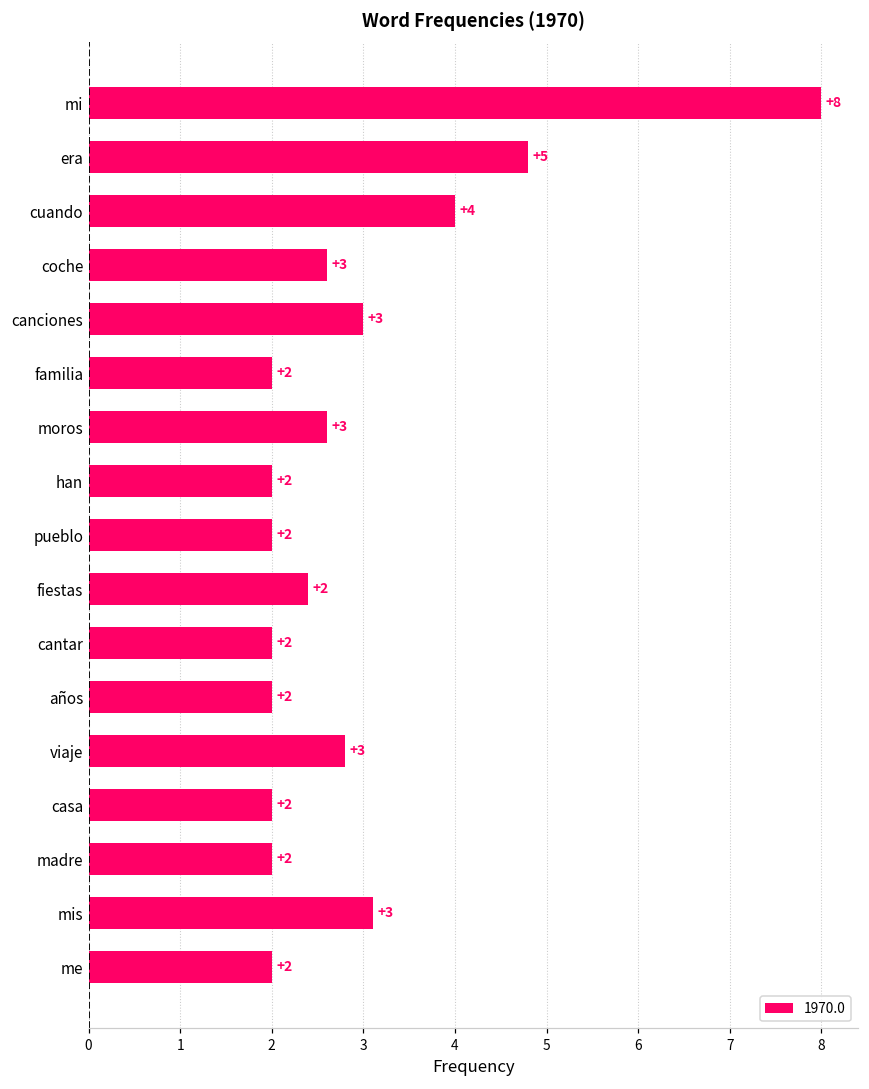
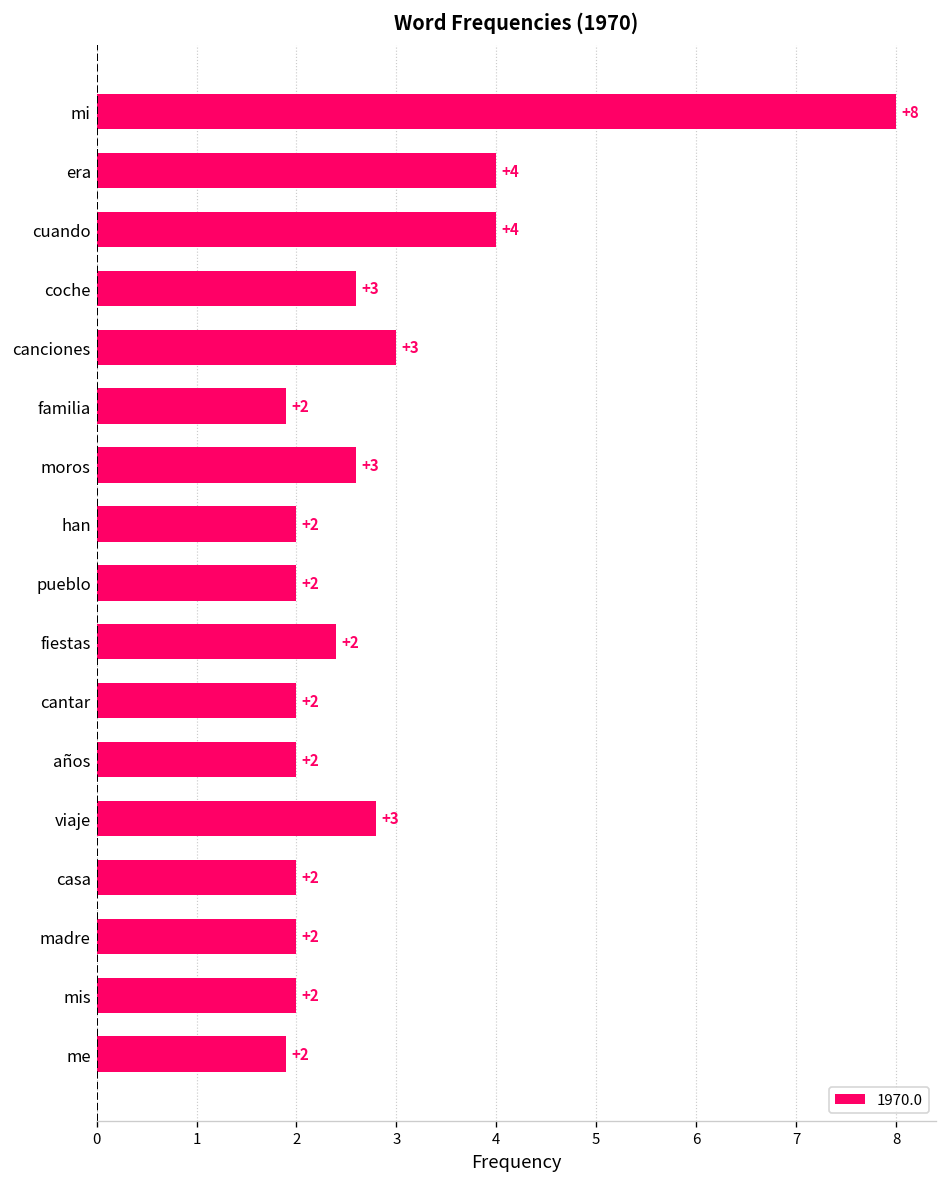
  {
    "mi": "+8",
-   "era": "+5",
+   "era": "+4",
    "cuando": "+4",
    "coche": "+3",
    "canciones": "+3",
-   "familia": "2.0",
+   "familia": "1.9",
    "moros": "+3",
    "han": "+2",
    "pueblo": "+2",
    "fiestas": "+2",
    "cantar": "+2",
    "años": "+2",
    "viaje": "+3",
    "casa": "+2",
    "madre": "+2",
-   "mis": "+3",
-   "me": "2.0"
+   "mis": "+2",
+   "me": "1.9"
  }
